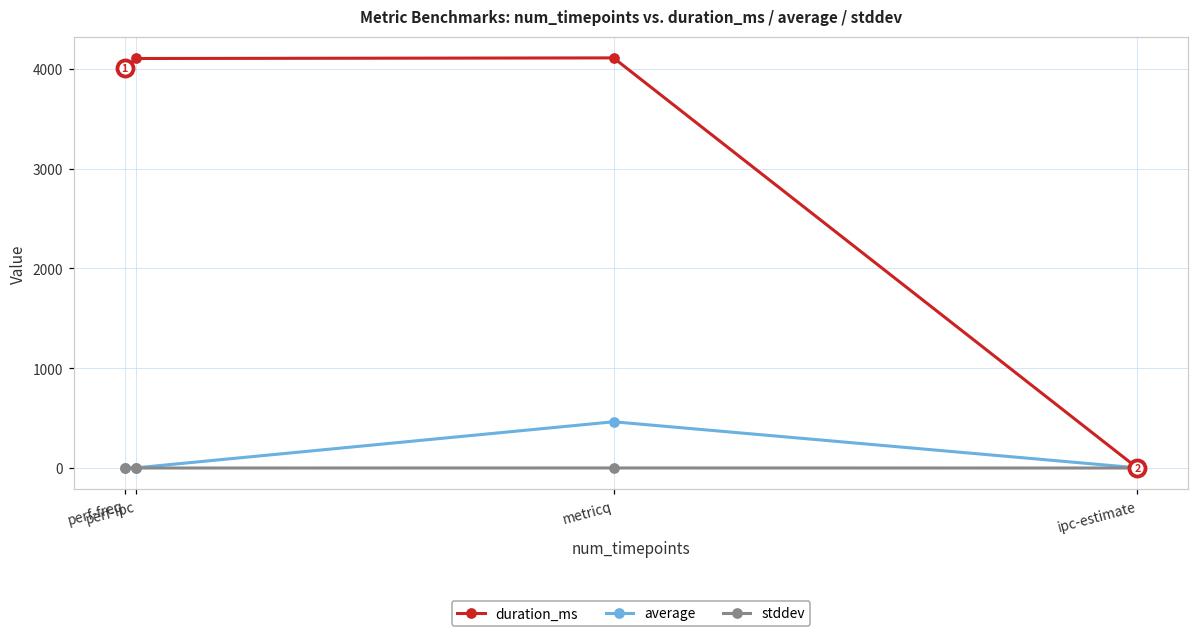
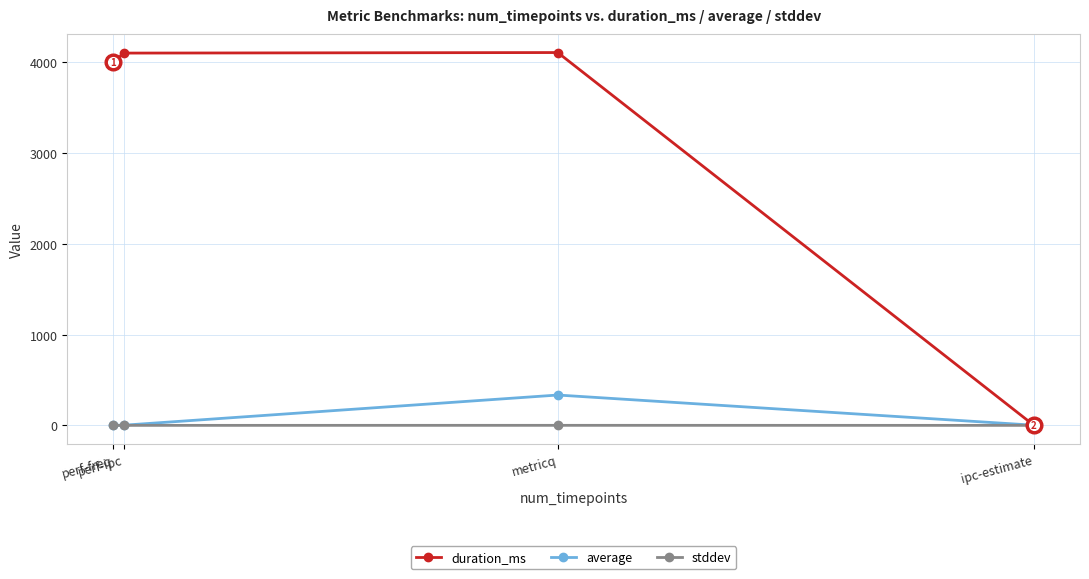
  {
    "average": {
-     "metricq": 500
+     "metricq": 300
    },
    "stddev": {
      "metricq": 0
    }
  }
